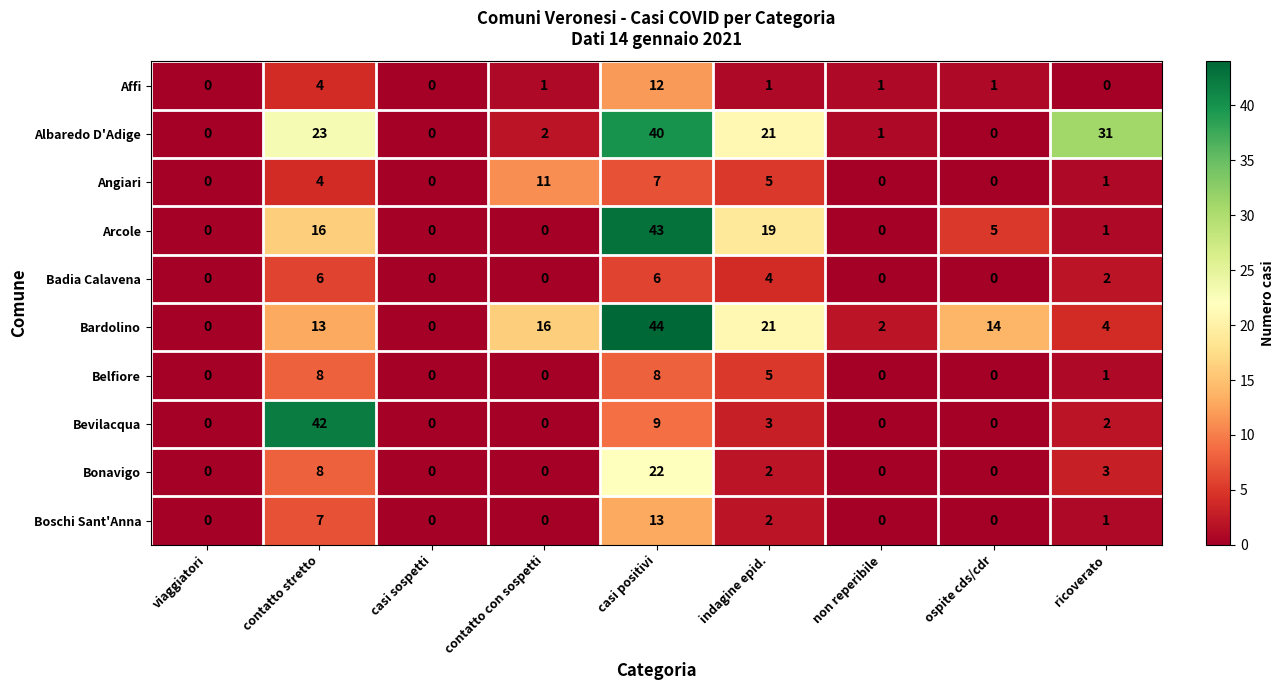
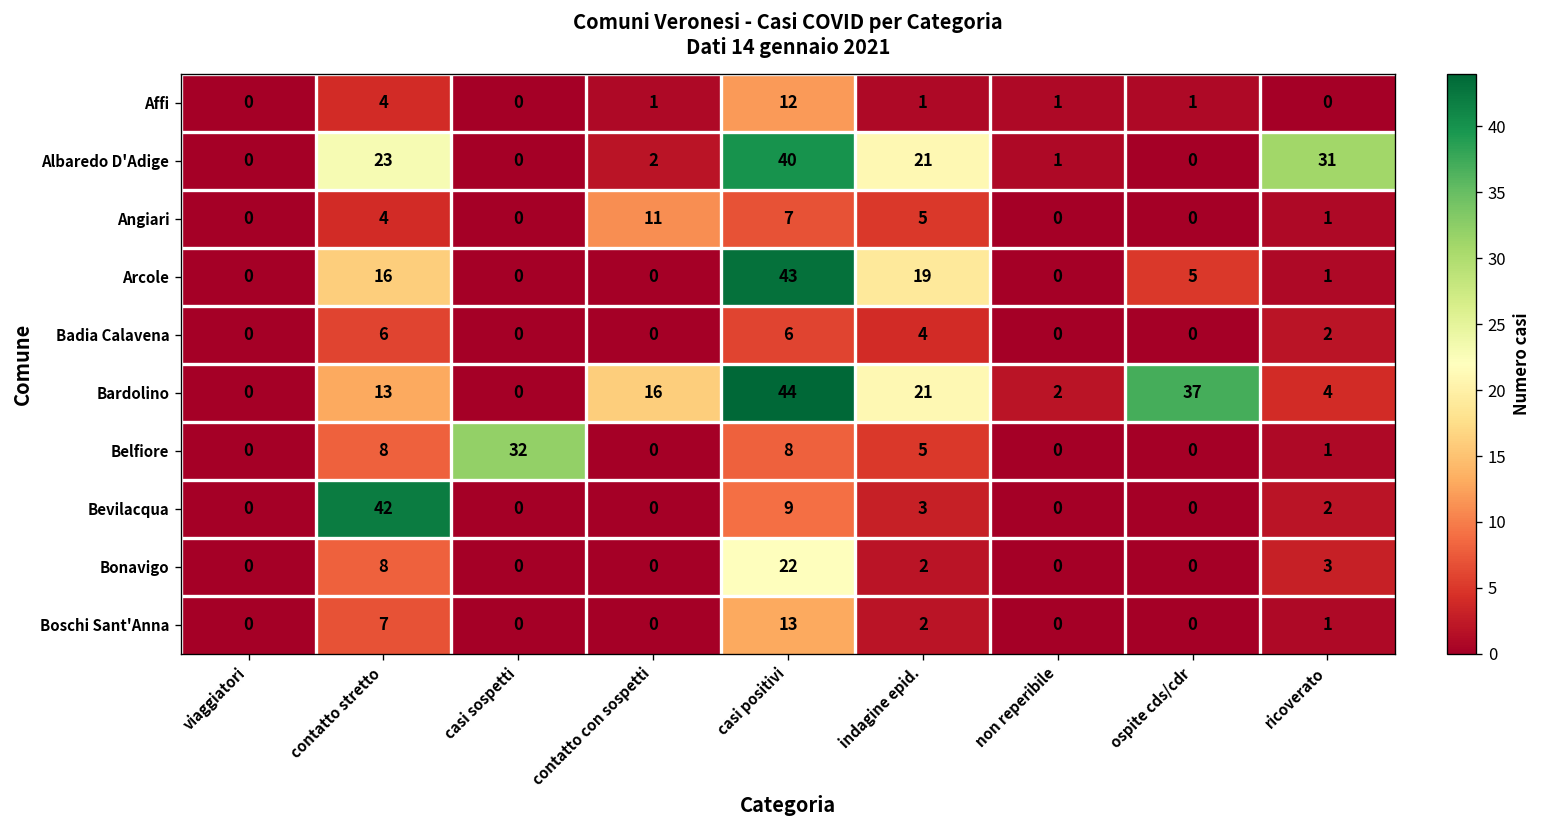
  {
    "Affi": {
      "viaggiatori": 0,
      "contatto stretto": 4,
      "casi sospetti": 0,
      "contatto con sospetti": 1,
      "casi positivi": 12,
      "indagine epid.": 1,
      "non reperibile": 1,
      "ospite cds/cdr": 1,
      "ricoverato": 0
    },
    "Albaredo D'Adige": {
      "viaggiatori": 0,
      "contatto stretto": 23,
      "casi sospetti": 0,
      "contatto con sospetti": 2,
      "casi positivi": 40,
      "indagine epid.": 21,
      "non reperibile": 1,
      "ospite cds/cdr": 0,
      "ricoverato": 31
    },
    "Angiari": {
      "viaggiatori": 0,
      "contatto stretto": 4,
      "casi sospetti": 0,
      "contatto con sospetti": 11,
      "casi positivi": 7,
      "indagine epid.": 5,
      "non reperibile": 0,
      "ospite cds/cdr": 0,
      "ricoverato": 1
    },
    "Arcole": {
      "viaggiatori": 0,
      "contatto stretto": 16,
      "casi sospetti": 0,
      "contatto con sospetti": 0,
      "casi positivi": 43,
      "indagine epid.": 19,
      "non reperibile": 0,
      "ospite cds/cdr": 5,
      "ricoverato": 1
    },
    "Badia Calavena": {
      "viaggiatori": 0,
      "contatto stretto": 6,
      "casi sospetti": 0,
      "contatto con sospetti": 0,
      "casi positivi": 6,
      "indagine epid.": 4,
      "non reperibile": 0,
      "ospite cds/cdr": 0,
      "ricoverato": 2
    },
    "Bardolino": {
      "viaggiatori": 0,
      "contatto stretto": 13,
      "casi sospetti": 0,
      "contatto con sospetti": 16,
      "casi positivi": 44,
      "indagine epid.": 21,
      "non reperibile": 2,
-     "ospite cds/cdr": 14,
+     "ospite cds/cdr": 37,
      "ricoverato": 4
    },
    "Belfiore": {
      "viaggiatori": 0,
      "contatto stretto": 8,
-     "casi sospetti": 0,
+     "casi sospetti": 32,
      "contatto con sospetti": 0,
      "casi positivi": 8,
      "indagine epid.": 5,
      "non reperibile": 0,
      "ospite cds/cdr": 0,
      "ricoverato": 1
    },
    "Bevilacqua": {
      "viaggiatori": 0,
      "contatto stretto": 42,
      "casi sospetti": 0,
      "contatto con sospetti": 0,
      "casi positivi": 9,
      "indagine epid.": 3,
      "non reperibile": 0,
      "ospite cds/cdr": 0,
      "ricoverato": 2
    },
    "Bonavigo": {
      "viaggiatori": 0,
      "contatto stretto": 8,
      "casi sospetti": 0,
      "contatto con sospetti": 0,
      "casi positivi": 22,
      "indagine epid.": 2,
      "non reperibile": 0,
      "ospite cds/cdr": 0,
      "ricoverato": 3
    },
    "Boschi Sant'Anna": {
      "viaggiatori": 0,
      "contatto stretto": 7,
      "casi sospetti": 0,
      "contatto con sospetti": 0,
      "casi positivi": 13,
      "indagine epid.": 2,
      "non reperibile": 0,
      "ospite cds/cdr": 0,
      "ricoverato": 1
    }
  }
